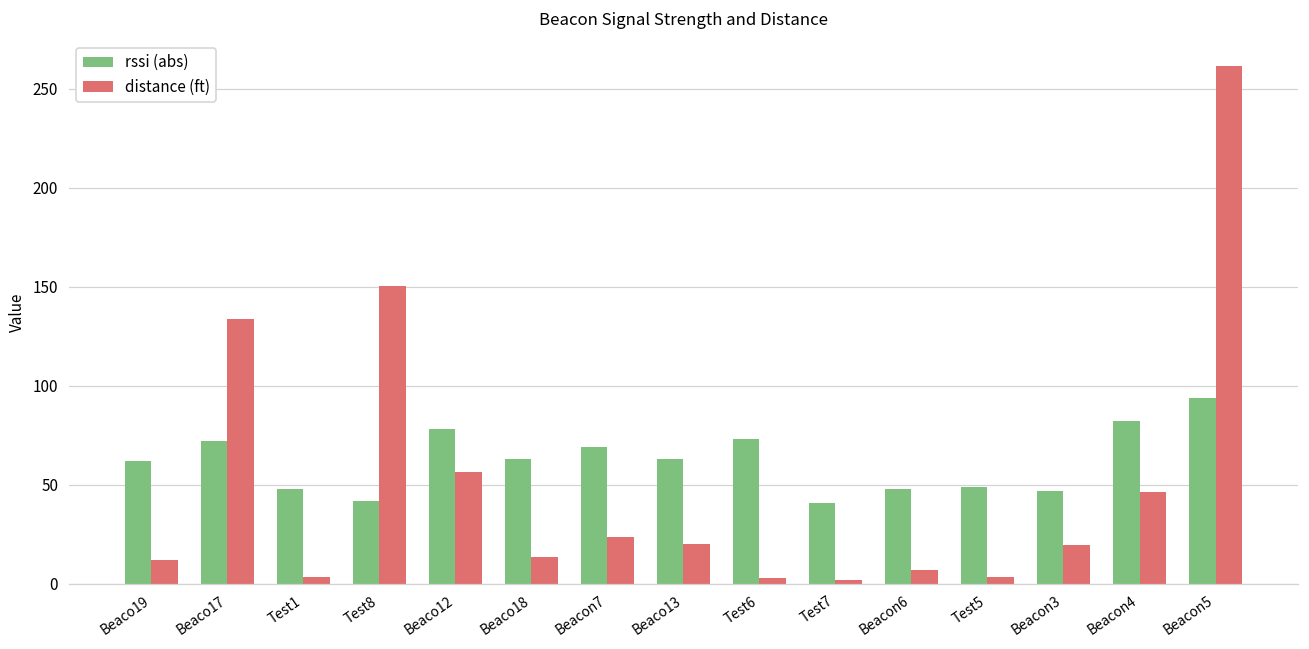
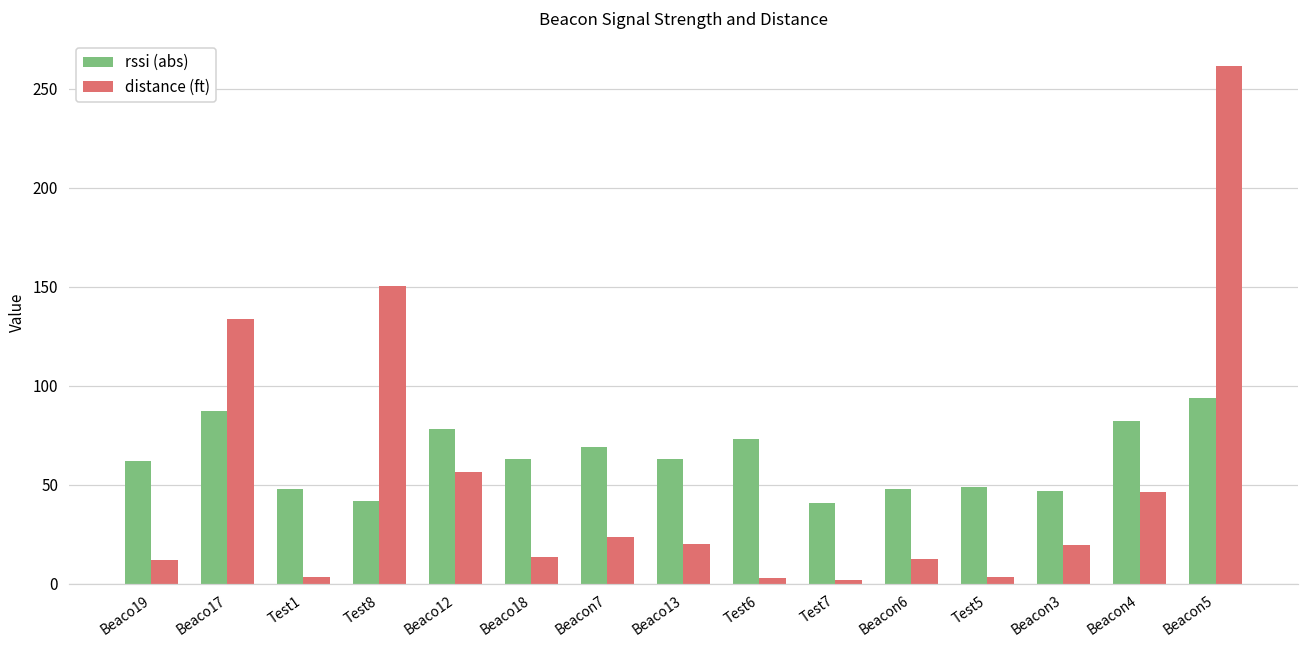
  {
    "rssi (abs)": {
      "Beaco19": 62,
-     "Beaco17": 72,
+     "Beaco17": 87,
      "Test1": 48,
      "Test8": 42,
      "Beaco12": 78,
      "Beaco18": 63,
      "Beacon7": 69,
      "Beaco13": 63,
      "Test6": 73,
      "Test7": 41,
      "Beacon6": 48,
      "Test5": 49,
      "Beacon3": 47,
      "Beacon4": 82,
      "Beacon5": 94
    },
    "distance (ft)": {
      "Beaco19": 12,
      "Beaco17": 134,
      "Test1": 3,
      "Test8": 150,
      "Beaco12": 56,
      "Beaco18": 13,
      "Beacon7": 24,
      "Beaco13": 20,
      "Test6": 3,
      "Test7": 2,
-     "Beacon6": 7,
+     "Beacon6": 12,
      "Test5": 3,
      "Beacon3": 20,
      "Beacon4": 46,
      "Beacon5": 261
    }
  }
